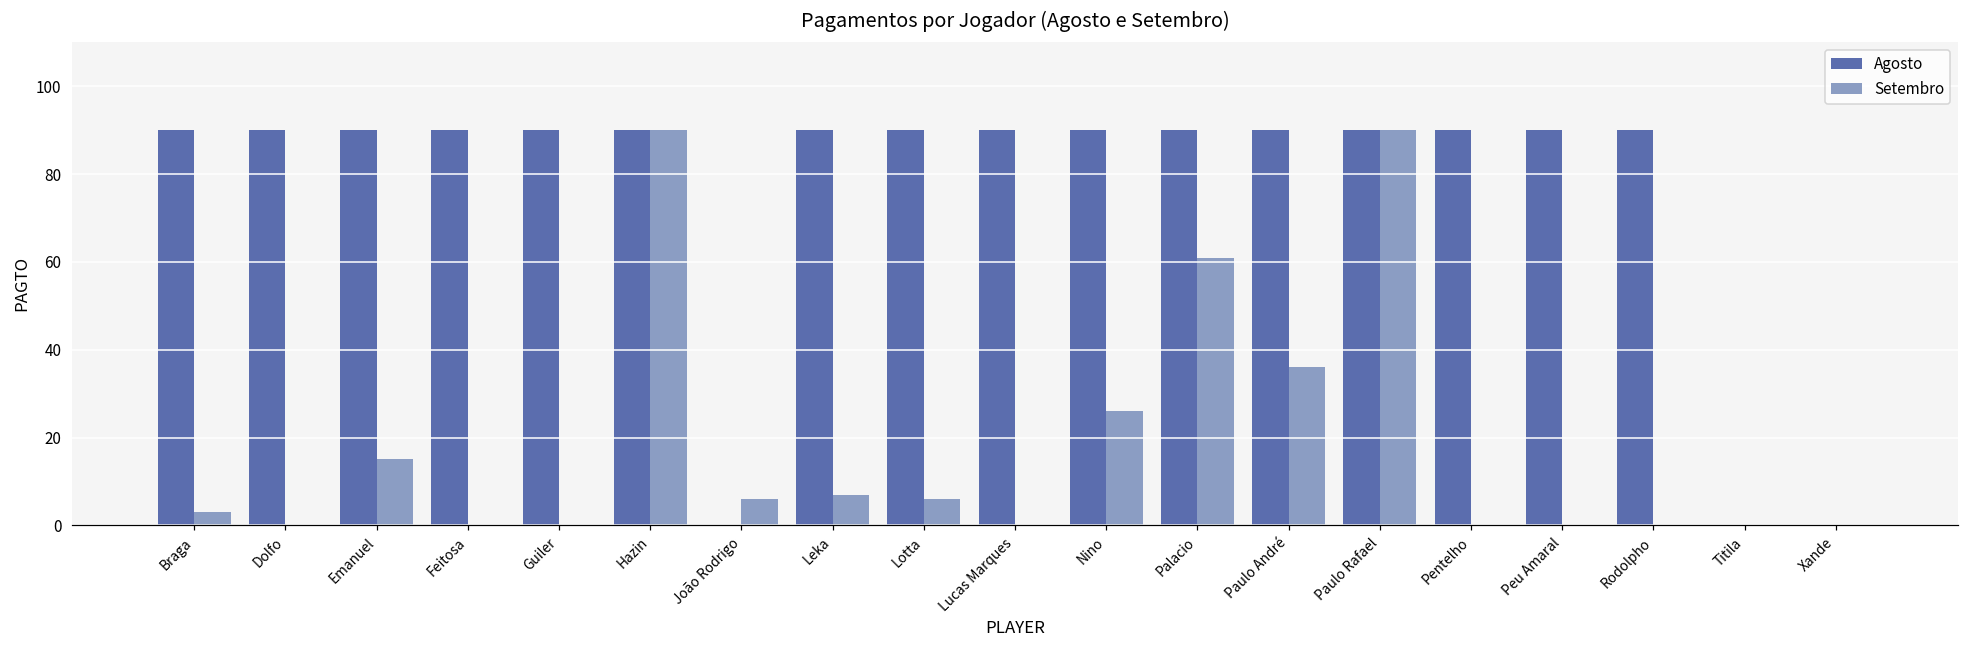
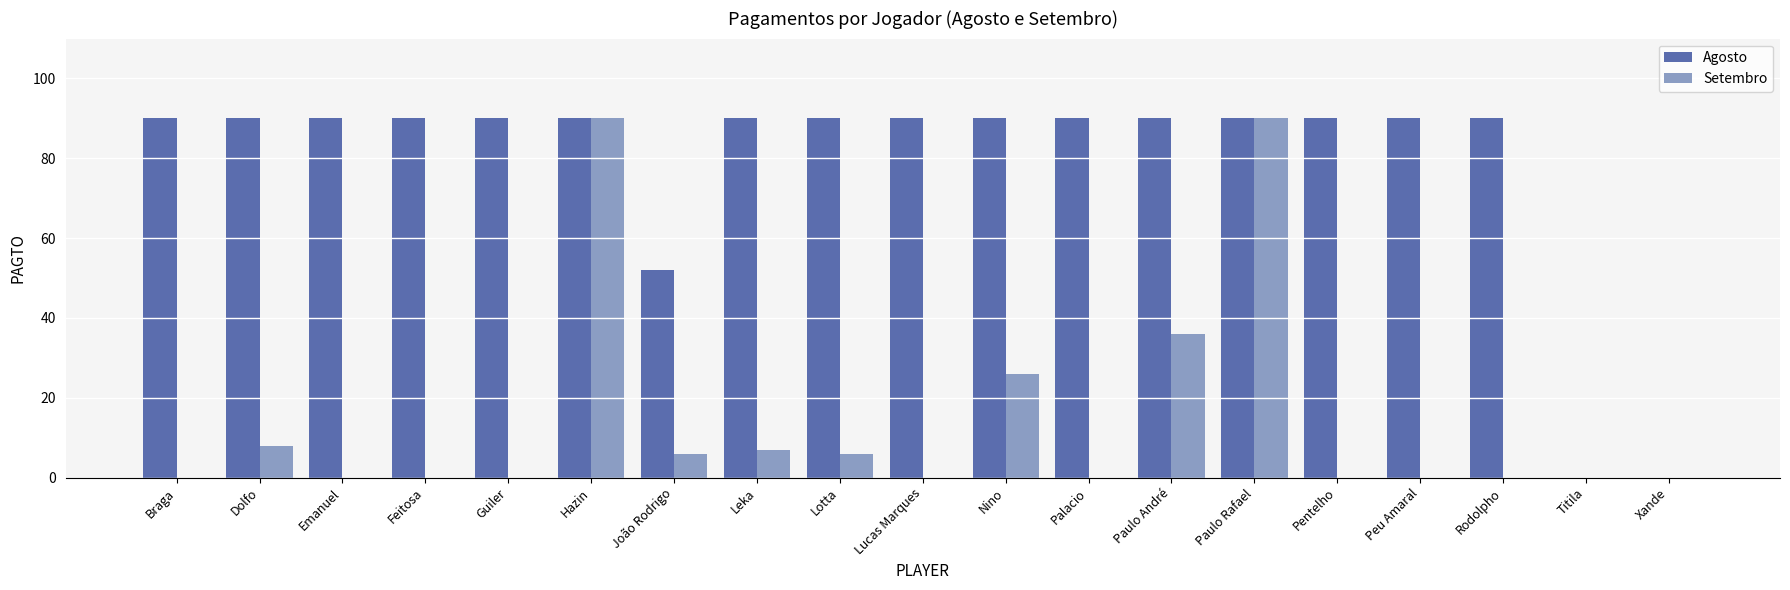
  {
    "Agosto": {
      "Braga": 90,
      "Dolfo": 90,
      "Emanuel": 90,
      "Feitosa": 90,
      "Guiler": 90,
      "Hazin": 90,
-     "João Rodrigo": 0,
+     "João Rodrigo": 52,
      "Leka": 90,
      "Lotta": 90,
      "Lucas Marques": 90,
      "Nino": 90,
      "Palacio": 90,
      "Paulo André": 90,
      "Paulo Rafael": 90,
      "Pentelho": 90,
      "Peu Amaral": 90,
      "Rodolpho": 90,
      "Titila": 0,
      "Xande": 0
    },
    "Setembro": {
-     "Braga": 3,
-     "Dolfo": 0,
-     "Emanuel": 15,
+     "Braga": 0,
+     "Dolfo": 8,
+     "Emanuel": 0,
      "Feitosa": 0,
      "Guiler": 0,
      "Hazin": 90,
      "João Rodrigo": 6,
      "Leka": 7,
      "Lotta": 6,
      "Lucas Marques": 0,
      "Nino": 26,
-     "Palacio": 61,
+     "Palacio": 0,
      "Paulo André": 36,
      "Paulo Rafael": 90,
      "Pentelho": 0,
      "Peu Amaral": 0,
      "Rodolpho": 0,
      "Titila": 0,
      "Xande": 0
    }
  }
